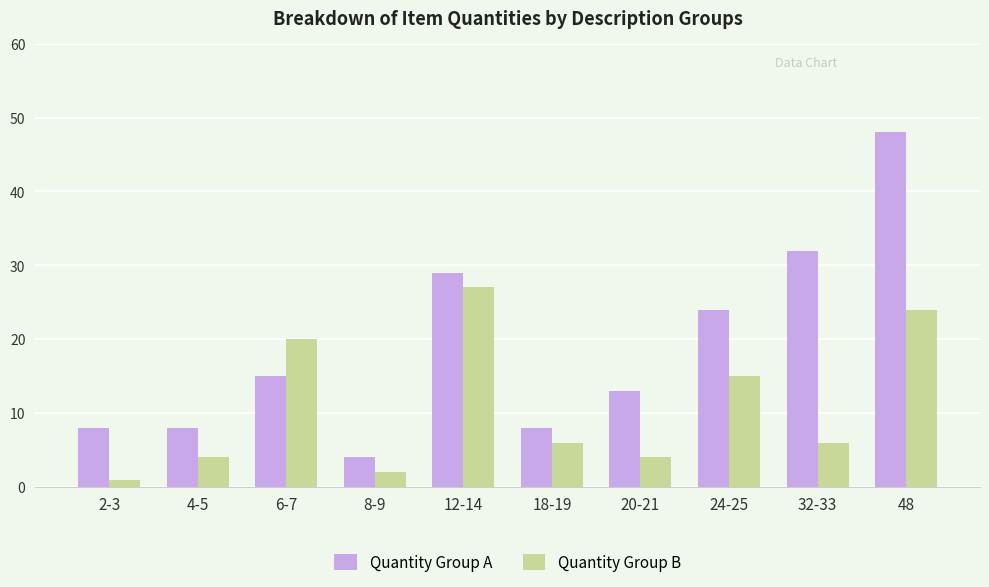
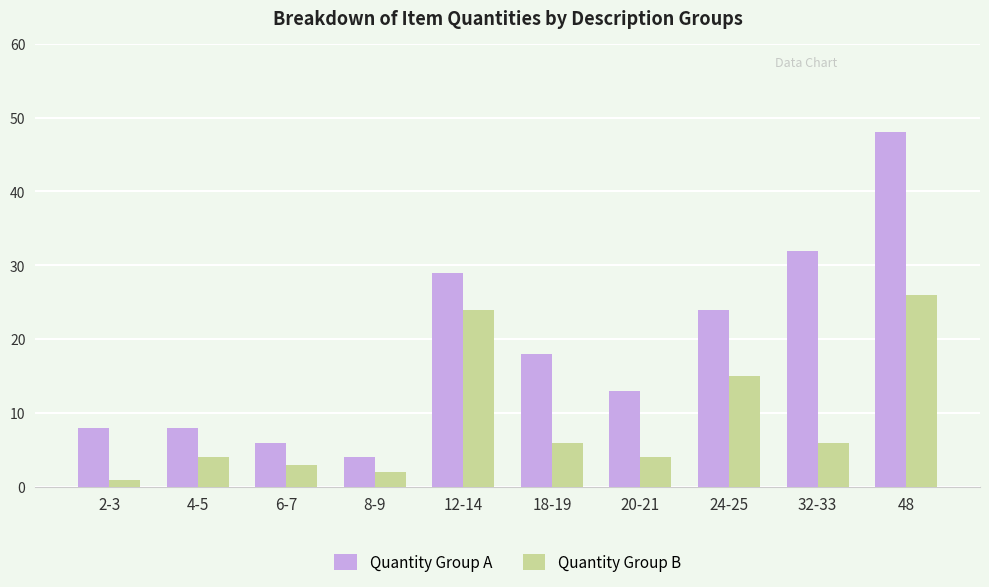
  {
    "Quantity Group A": {
      "2-3": 8,
      "4-5": 8,
-     "6-7": 15,
+     "6-7": 6,
      "8-9": 4,
      "12-14": 29,
-     "18-19": 8,
+     "18-19": 18,
      "20-21": 13,
      "24-25": 24,
      "32-33": 32,
      "48": 48
    },
    "Quantity Group B": {
      "2-3": 1,
      "4-5": 4,
-     "6-7": 20,
+     "6-7": 3,
      "8-9": 2,
-     "12-14": 27,
+     "12-14": 24,
      "18-19": 6,
      "20-21": 4,
      "24-25": 15,
      "32-33": 6,
-     "48": 24
+     "48": 26
    }
  }
